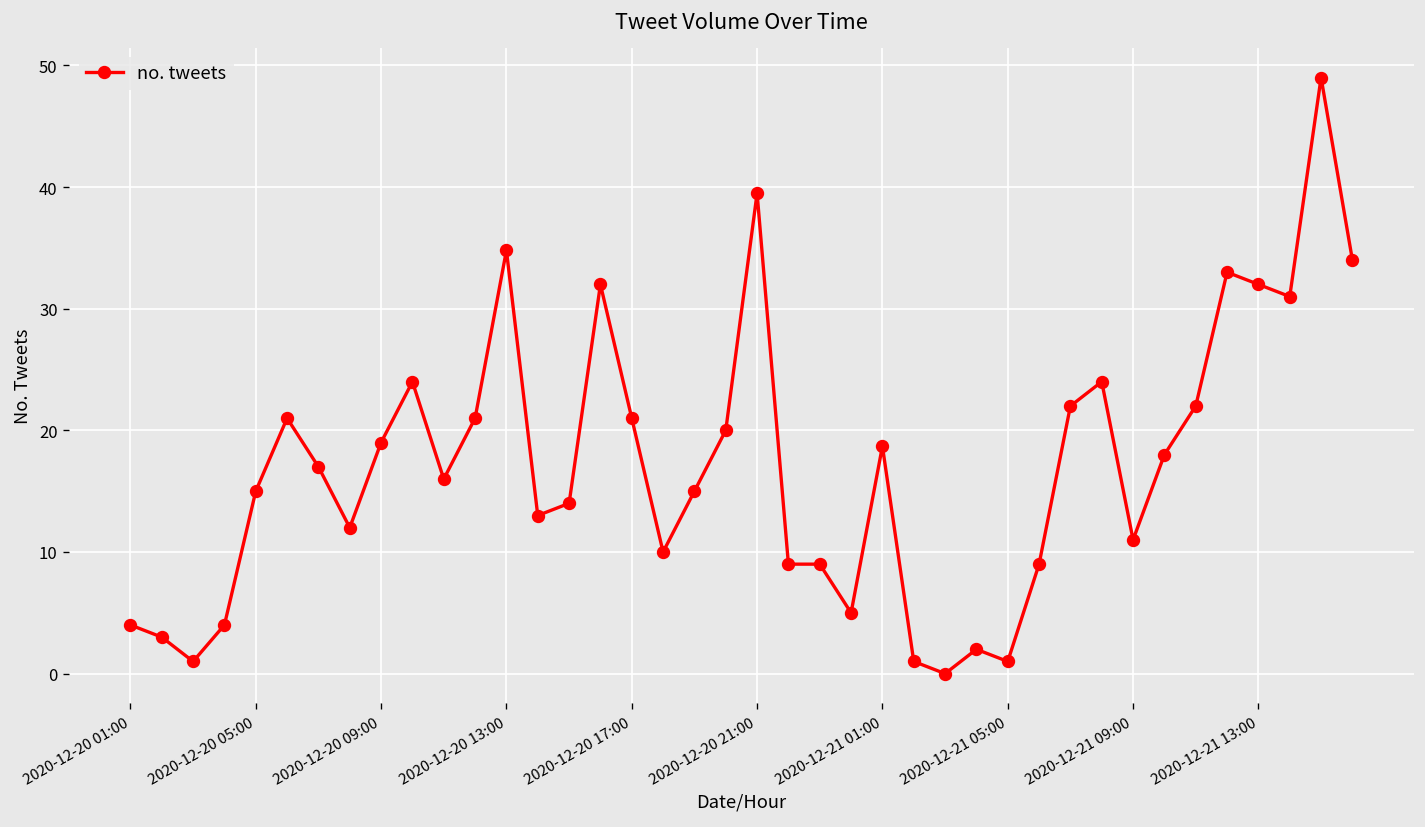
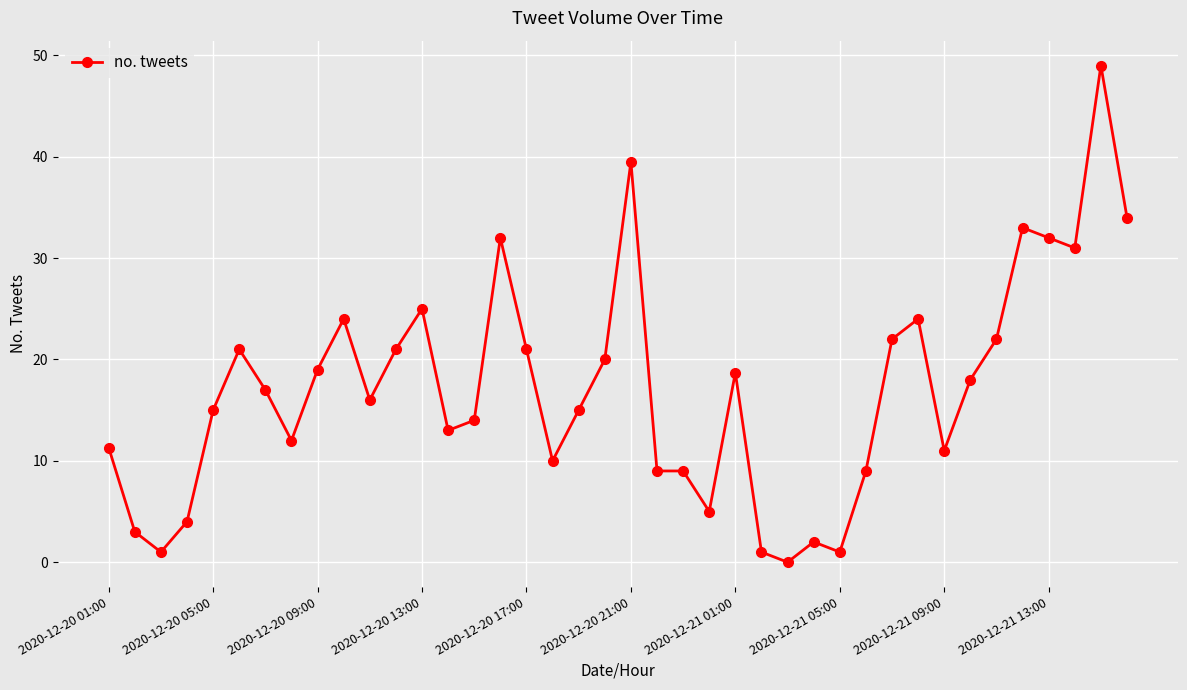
  {
-   "2020-12-20 01:00": 4.0,
+   "2020-12-20 01:00": 11.3,
    "2020-12-20 05:00": 15.0,
    "2020-12-20 09:00": 19.0,
-   "2020-12-20 13:00": 34.8,
+   "2020-12-20 13:00": 25.0,
    "2020-12-20 17:00": 21.0,
    "2020-12-20 21:00": 39.5,
    "2020-12-21 01:00": 18.7,
    "2020-12-21 05:00": 1.0,
    "2020-12-21 09:00": 11.0,
    "2020-12-21 13:00": 32.0
  }
